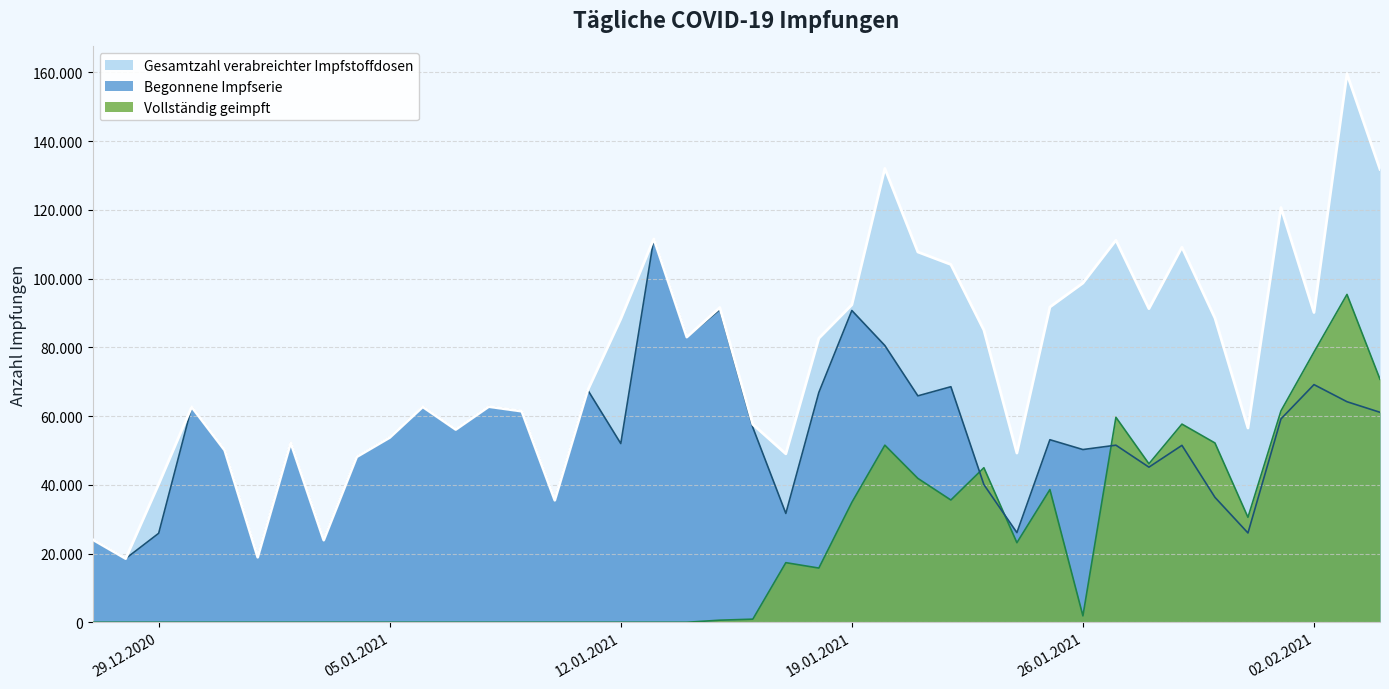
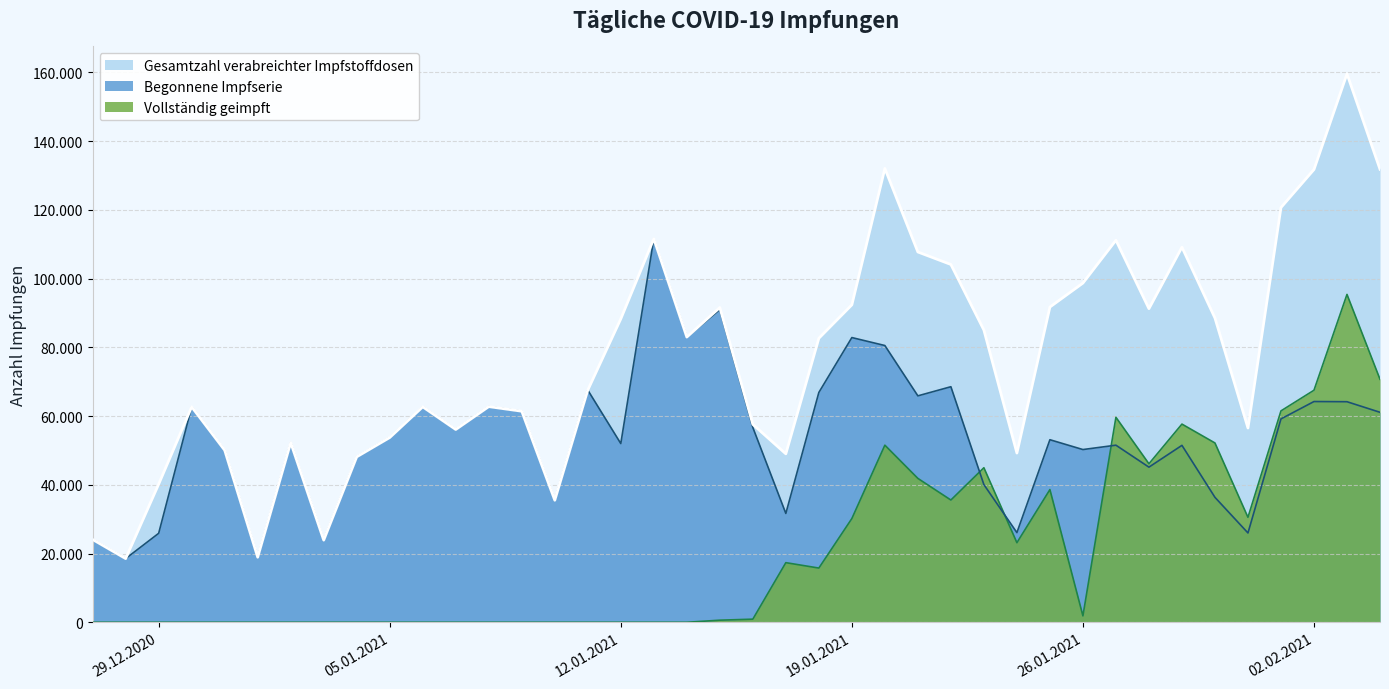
  {
    "Gesamtzahl verabreichter Impfstoffdosen": {
      "29.12.2020": 40,
      "12.01.2021": 88,
      "19.01.2021": 92,
      "26.01.2021": 99,
-     "02.02.2021": 90
+     "02.02.2021": 132
    },
    "Begonnene Impfserie": {
      "29.12.2020": 26,
      "12.01.2021": 52,
-     "19.01.2021": 91,
+     "19.01.2021": 83,
      "26.01.2021": 50,
-     "02.02.2021": 69
+     "02.02.2021": 64
    },
    "Vollständig geimpft": {
      "29.12.2020": 0,
      "05.01.2021": 0,
      "12.01.2021": 0,
-     "19.01.2021": 35,
+     "19.01.2021": 30,
      "26.01.2021": 2,
-     "02.02.2021": 79
+     "02.02.2021": 68
    }
  }
